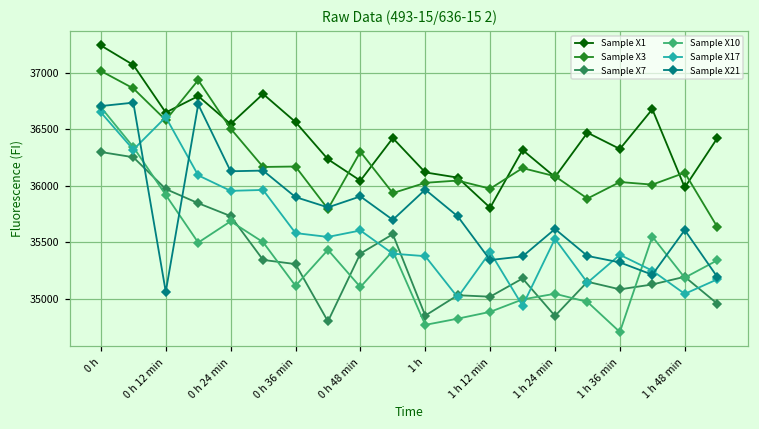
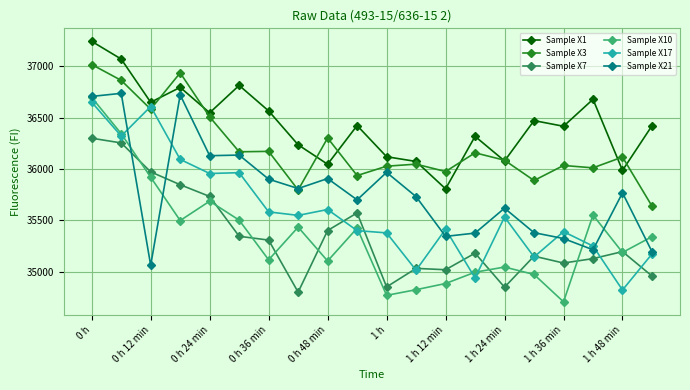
  {
    "Sample X1": {
      "0 h": 37240,
      "0 h 12 min": 36650,
      "0 h 24 min": 36550,
      "0 h 36 min": 36560,
      "0 h 48 min": 36050,
      "1 h": 36120,
      "1 h 12 min": 35810,
-     "1 h 36 min": 36330,
+     "1 h 36 min": 36420,
      "1 h 48 min": 35990
    },
    "Sample X17": {
      "0 h": 36650,
      "0 h 12 min": 36610,
      "0 h 24 min": 35960,
      "0 h 36 min": 35580,
      "0 h 48 min": 35610,
      "1 h": 35380,
      "1 h 12 min": 35420,
      "1 h 24 min": 35530,
      "1 h 36 min": 35390,
-     "1 h 48 min": 35050
+     "1 h 48 min": 34820
    },
    "Sample X21": {
      "0 h 12 min": 35060,
      "0 h 24 min": 36130,
      "0 h 36 min": 35900,
      "0 h 48 min": 35910,
      "1 h": 35970,
      "1 h 12 min": 35350,
      "1 h 24 min": 35620,
      "1 h 36 min": 35320,
-     "1 h 48 min": 35610
+     "1 h 48 min": 35770
    }
  }
